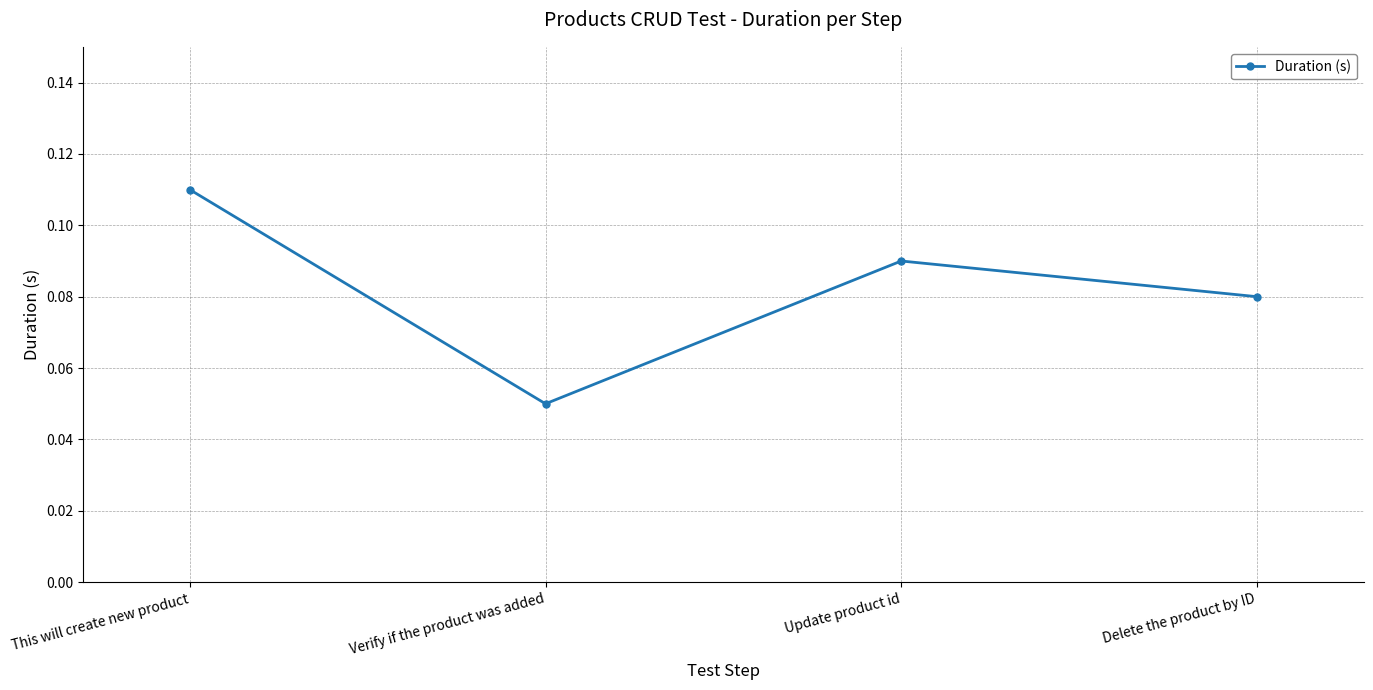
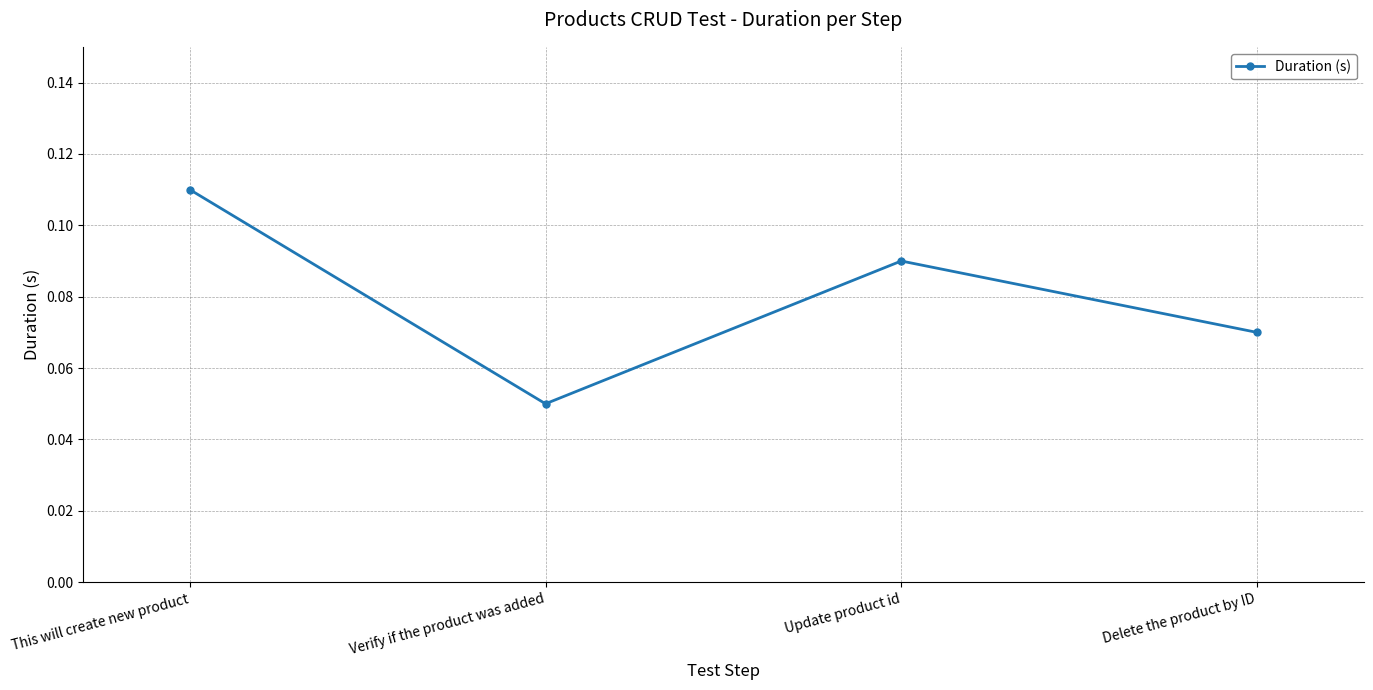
  {
    "This will create new product": 0.11,
    "Verify if the product was added": 0.05,
    "Update product id": 0.09,
-   "Delete the product by ID": 0.08
+   "Delete the product by ID": 0.07
  }
